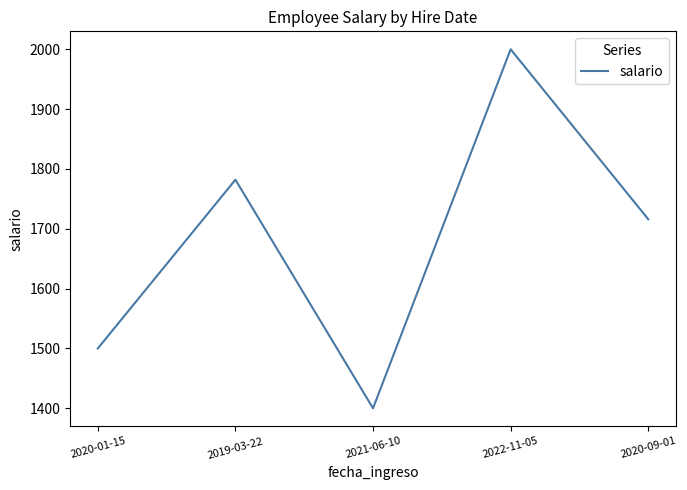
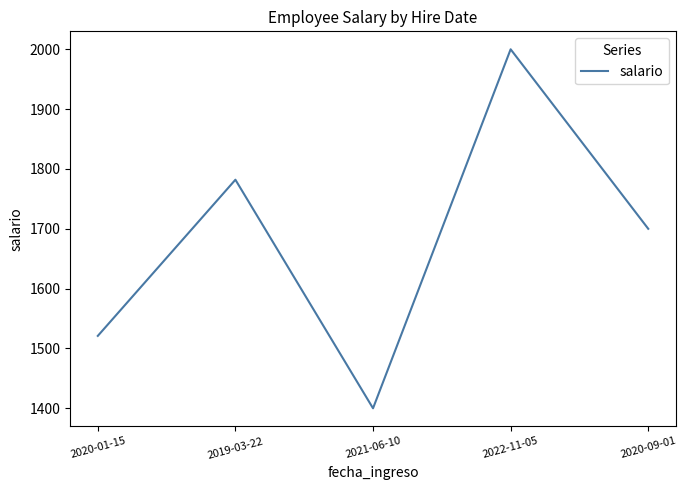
  {
-   "2020-01-15": 1500,
+   "2020-01-15": 1520,
    "2019-03-22": 1780,
    "2021-06-10": 1400,
    "2022-11-05": 2000,
-   "2020-09-01": 1720
+   "2020-09-01": 1700
  }
